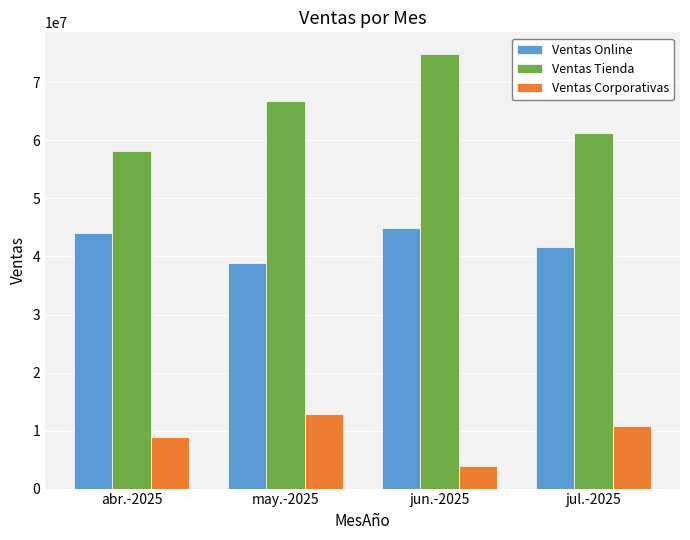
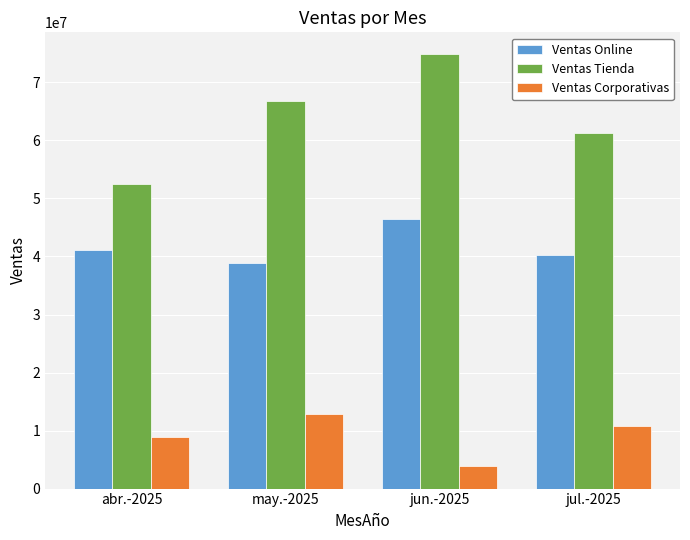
  {
    "Ventas Online": {
-     "abr.-2025": 44000000,
+     "abr.-2025": 41000000,
      "may.-2025": 39000000,
-     "jun.-2025": 45000000,
-     "jul.-2025": 42000000
+     "jun.-2025": 47000000,
+     "jul.-2025": 40000000
    },
    "Ventas Tienda": {
-     "abr.-2025": 58000000,
+     "abr.-2025": 53000000,
      "may.-2025": 67000000,
      "jun.-2025": 75000000,
      "jul.-2025": 61000000
    },
    "Ventas Corporativas": {
      "abr.-2025": 9000000,
      "may.-2025": 13000000,
      "jun.-2025": 4000000,
      "jul.-2025": 11000000
    }
  }
